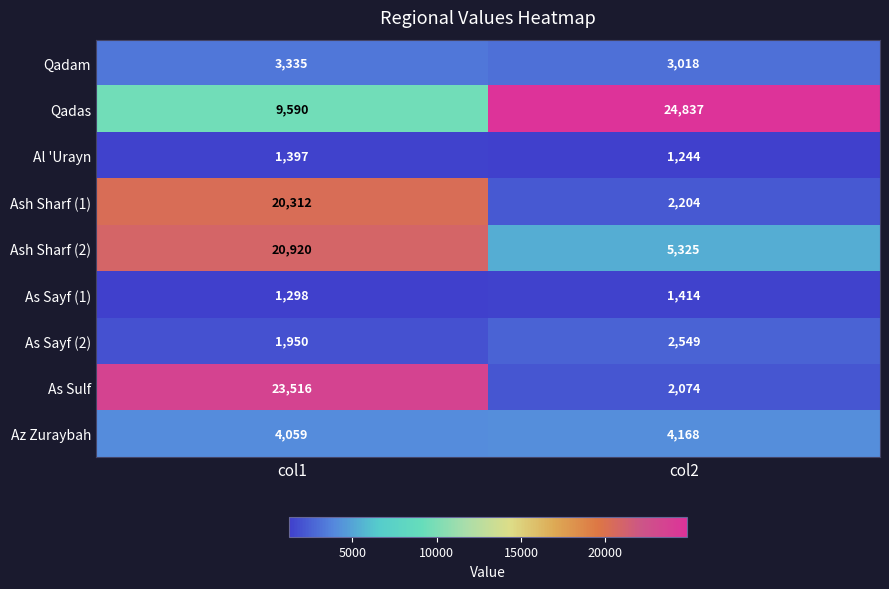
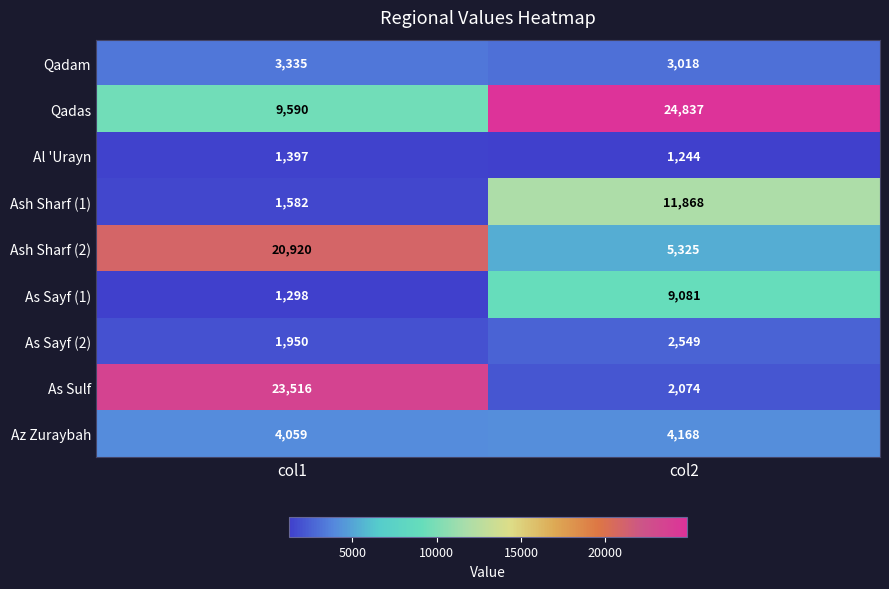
  {
    "Qadam": {
      "col1": "3,335",
      "col2": "3,018"
    },
    "Qadas": {
      "col1": "9,590",
      "col2": "24,837"
    },
    "Al 'Urayn": {
      "col1": "1,397",
      "col2": "1,244"
    },
    "Ash Sharf (1)": {
-     "col1": "20,312",
-     "col2": "2,204"
+     "col1": "1,582",
+     "col2": "11,868"
    },
    "Ash Sharf (2)": {
      "col1": "20,920",
      "col2": "5,325"
    },
    "As Sayf (1)": {
      "col1": "1,298",
-     "col2": "1,414"
+     "col2": "9,081"
    },
    "As Sayf (2)": {
      "col1": "1,950",
      "col2": "2,549"
    },
    "As Sulf": {
      "col1": "23,516",
      "col2": "2,074"
    },
    "Az Zuraybah": {
      "col1": "4,059",
      "col2": "4,168"
    }
  }
